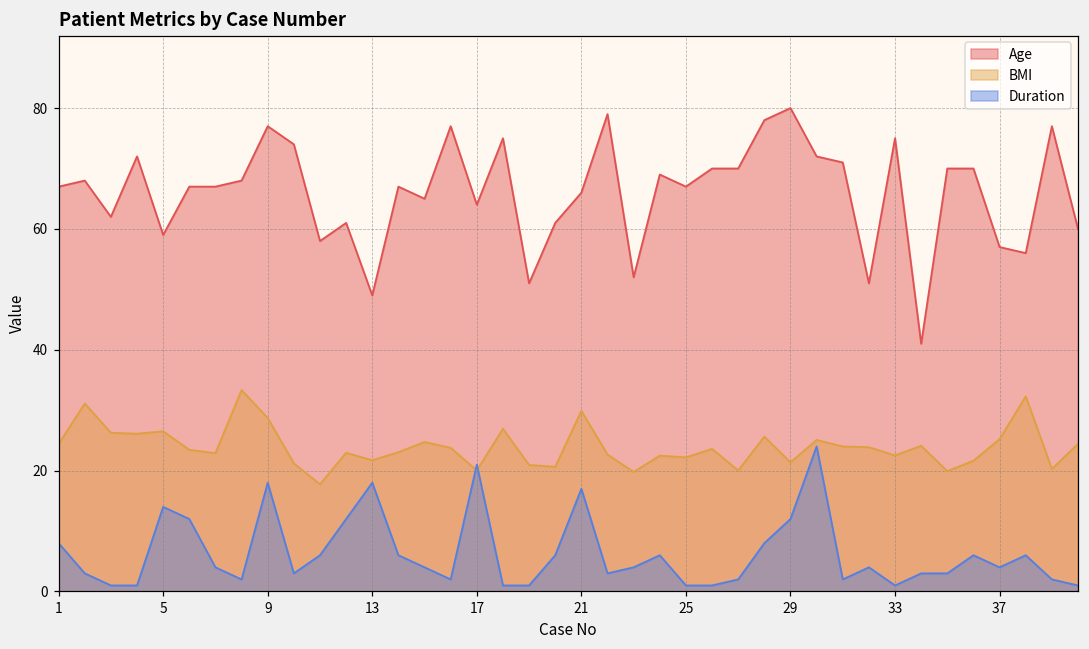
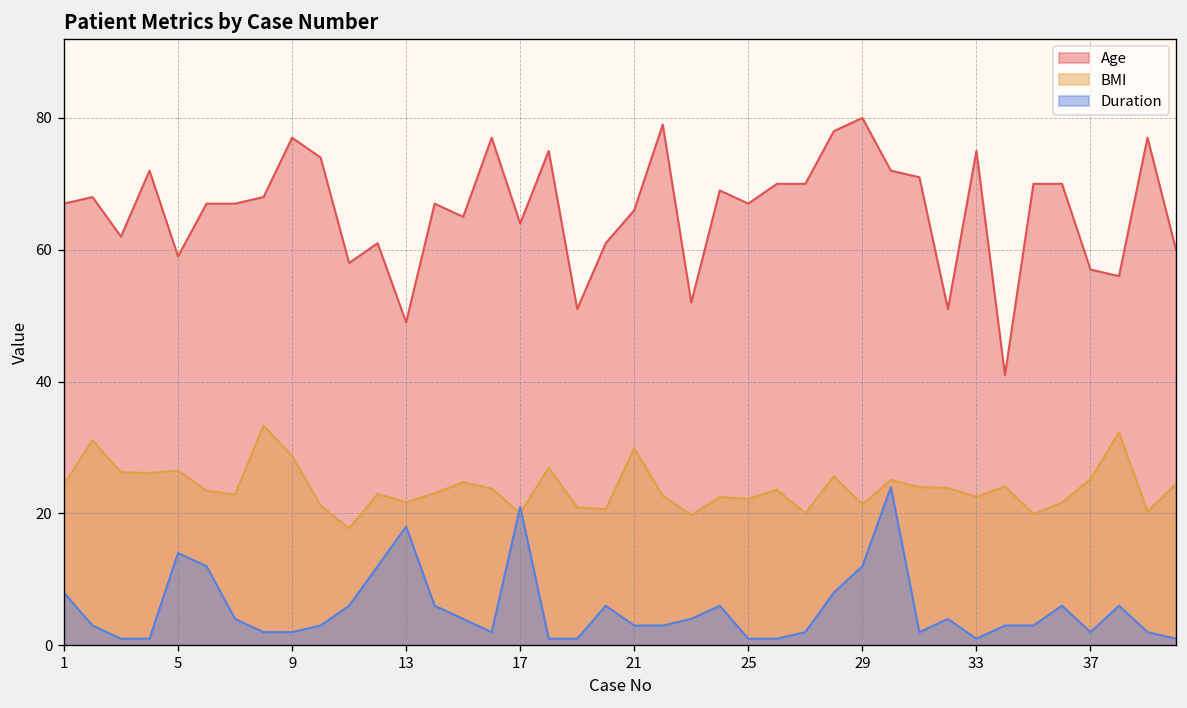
  {
    "Duration": {
      "1": 8,
      "5": 14,
-     "9": 18,
+     "9": 2,
      "13": 18,
      "17": 21,
-     "21": 17,
+     "21": 3,
      "25": 1,
      "29": 12,
      "33": 1,
-     "37": 4
+     "37": 2
    }
  }
